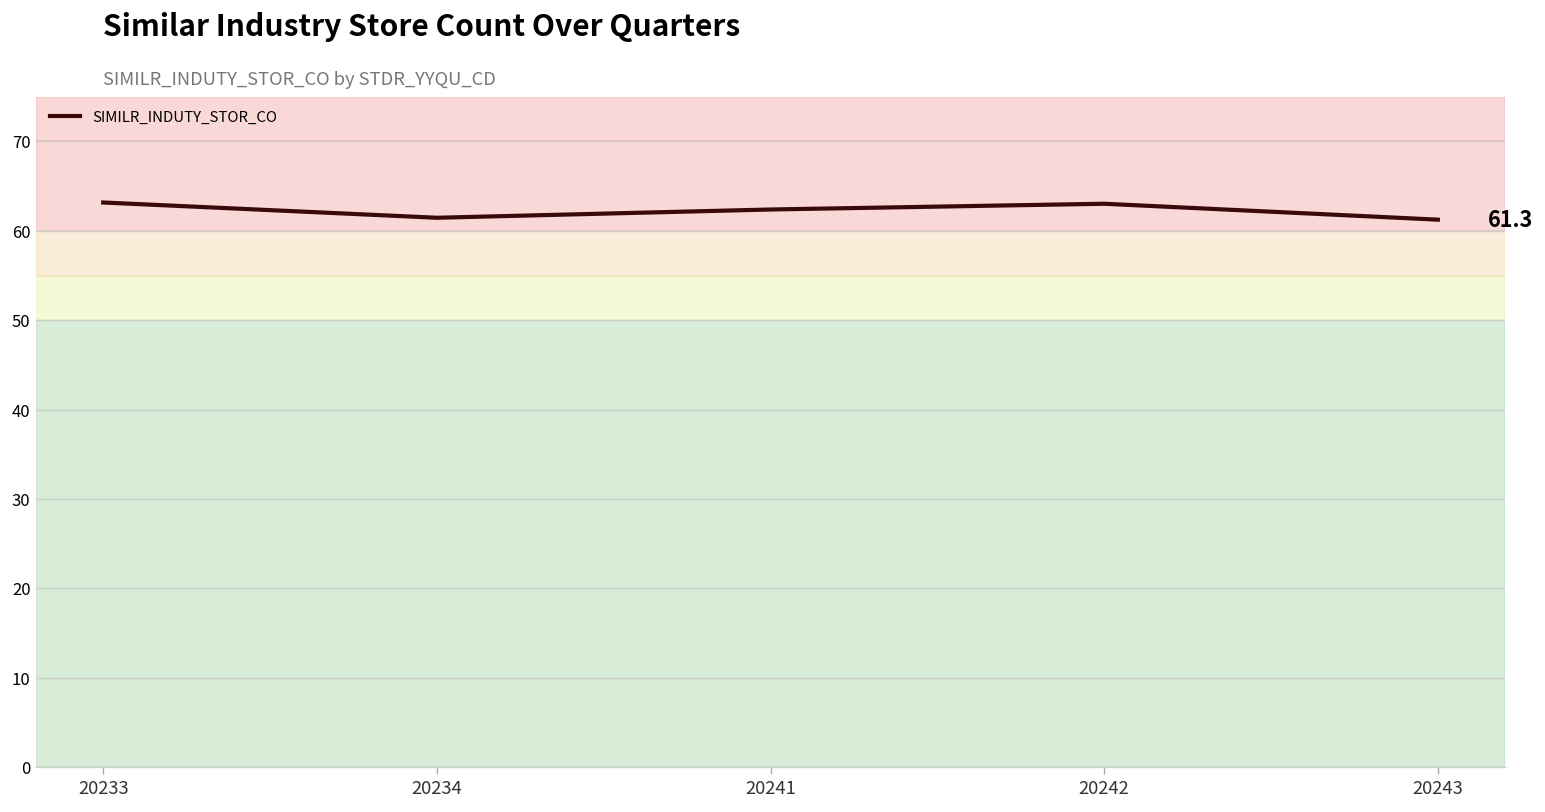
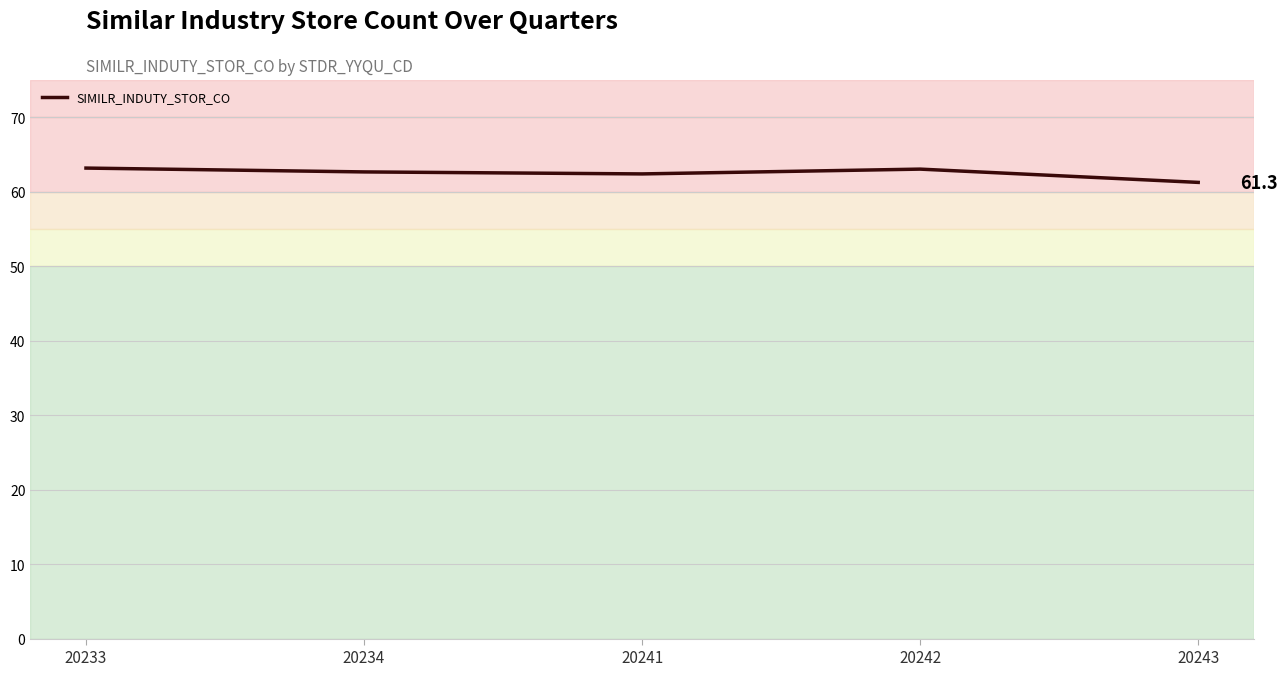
  {
    "20233": 63,
-   "20234": 61,
+   "20234": 63,
    "20241": 62,
    "20242": 63,
    "20243": 61
  }
